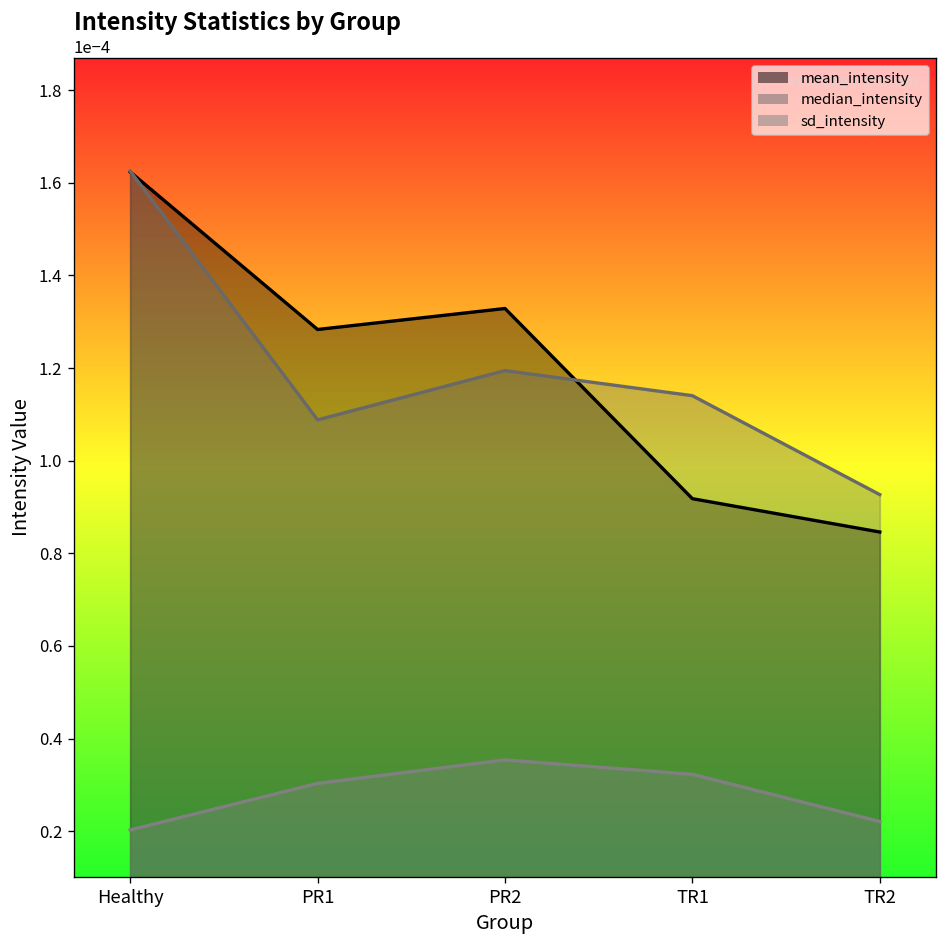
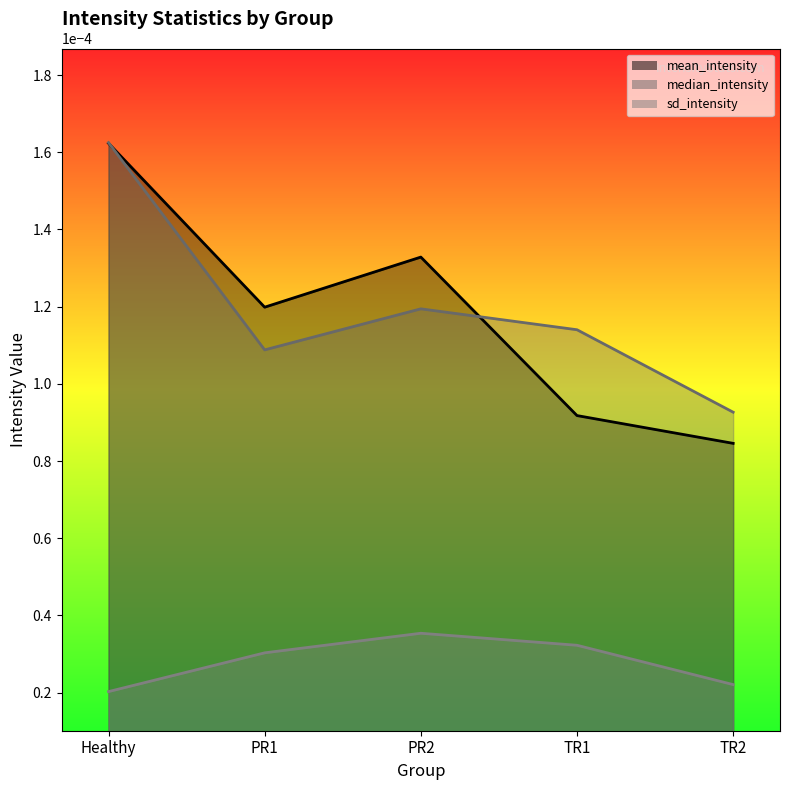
  {
    "mean_intensity": {
-     "PR1": 0.000128,
+     "PR1": 0.000120,
      "PR2": 0.000133,
      "TR1": 0.000092,
      "TR2": 0.000085
    }
  }
